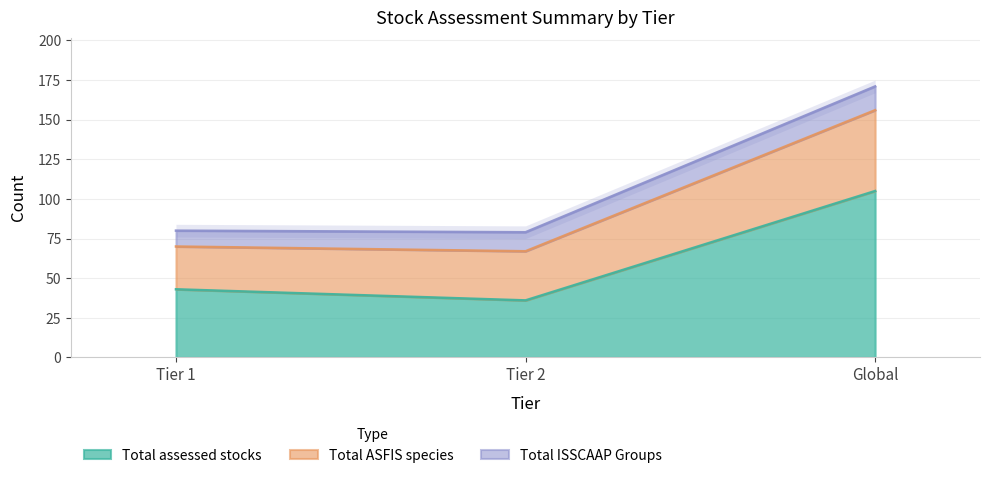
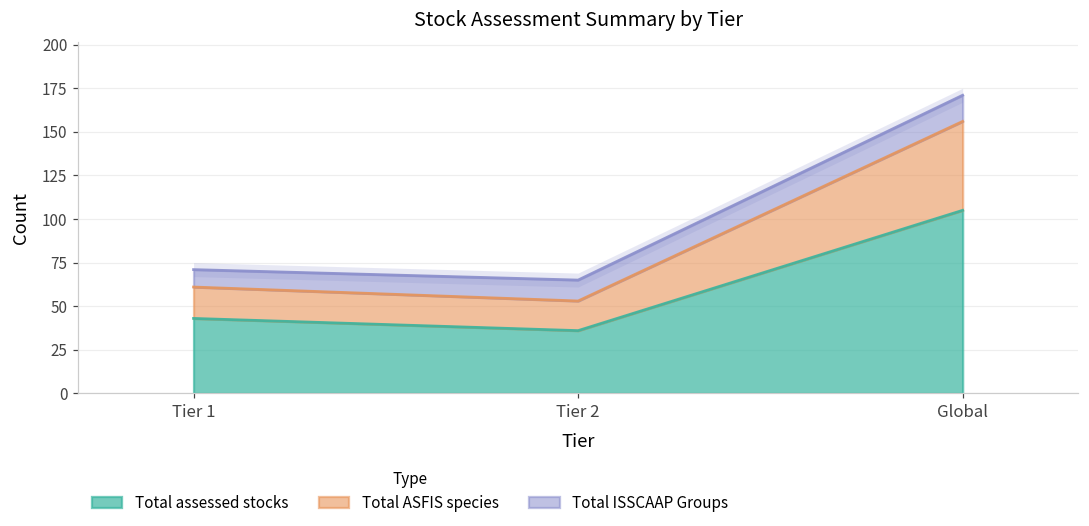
  {
    "Total assessed stocks": {
      "Tier 1": 43,
      "Tier 2": 36,
      "Global": 105
    },
    "Total ASFIS species": {
-     "Tier 1": 27,
-     "Tier 2": 31,
+     "Tier 1": 18,
+     "Tier 2": 17,
      "Global": 51
    }
  }
